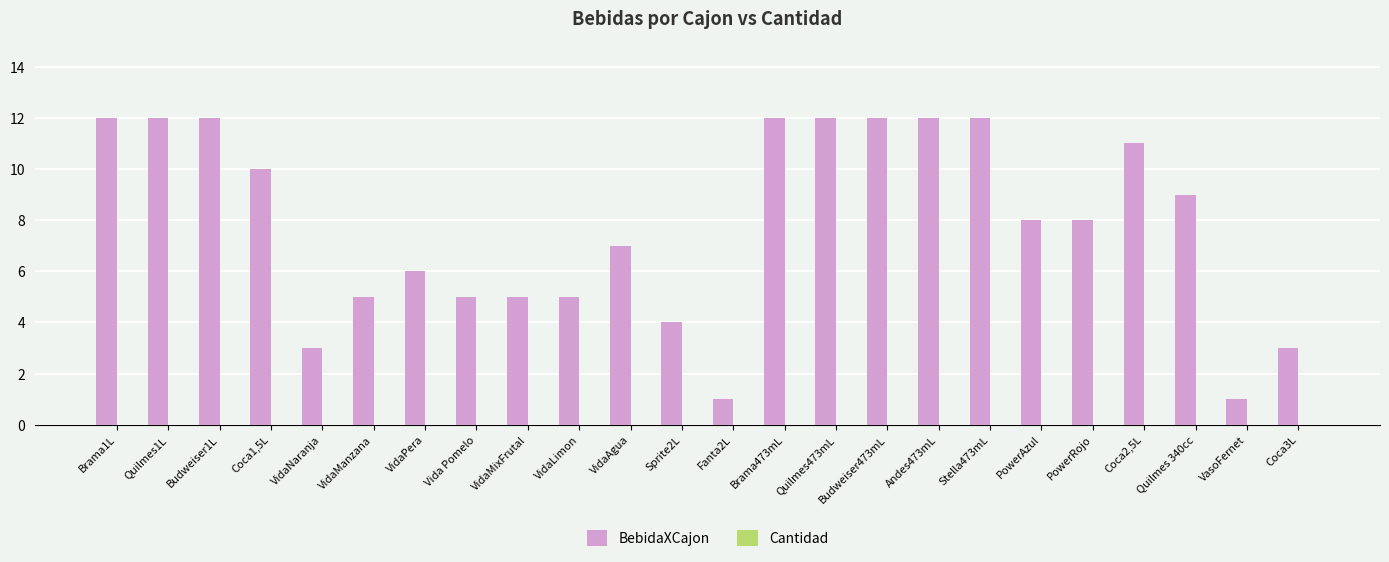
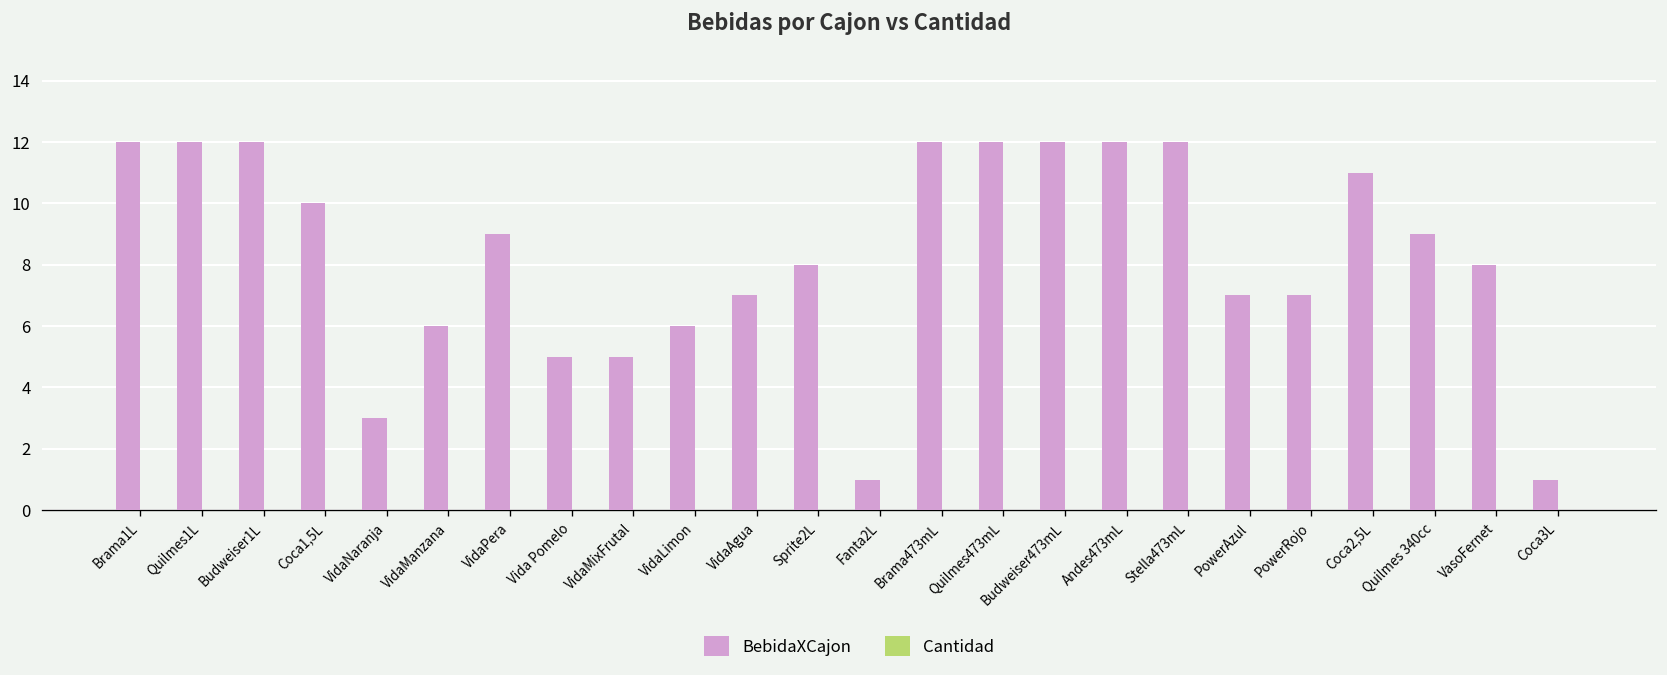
  {
    "BebidaXCajon": {
      "Brama1L": 12,
      "Quilmes1L": 12,
      "Budweiser1L": 12,
      "Coca1,5L": 10,
      "VidaNaranja": 3,
-     "VidaManzana": 5,
-     "VidaPera": 6,
+     "VidaManzana": 6,
+     "VidaPera": 9,
      "Vida Pomelo": 5,
      "VidaMixFrutal": 5,
-     "VidaLimon": 5,
+     "VidaLimon": 6,
      "VidaAgua": 7,
-     "Sprite2L": 4,
+     "Sprite2L": 8,
      "Fanta2L": 1,
      "Brama473mL": 12,
      "Quilmes473mL": 12,
      "Budweiser473mL": 12,
      "Andes473mL": 12,
      "Stella473mL": 12,
-     "PowerAzul": 8,
-     "PowerRojo": 8,
+     "PowerAzul": 7,
+     "PowerRojo": 7,
      "Coca2,5L": 11,
      "Quilmes 340cc": 9,
-     "VasoFernet": 1,
-     "Coca3L": 3
+     "VasoFernet": 8,
+     "Coca3L": 1
    },
    "Cantidad": {
      "Brama1L": 0,
      "Quilmes1L": 0,
      "Budweiser1L": 0,
      "Coca1,5L": 0,
      "VidaNaranja": 0,
      "VidaManzana": 0,
      "VidaPera": 0,
      "Vida Pomelo": 0,
      "VidaMixFrutal": 0,
      "VidaLimon": 0,
      "VidaAgua": 0,
      "Sprite2L": 0,
      "Fanta2L": 0,
      "Brama473mL": 0,
      "Quilmes473mL": 0,
      "Budweiser473mL": 0,
      "Andes473mL": 0,
      "Stella473mL": 0,
      "PowerAzul": 0,
      "PowerRojo": 0,
      "Coca2,5L": 0,
      "Quilmes 340cc": 0,
      "VasoFernet": 0,
      "Coca3L": 0
    }
  }
